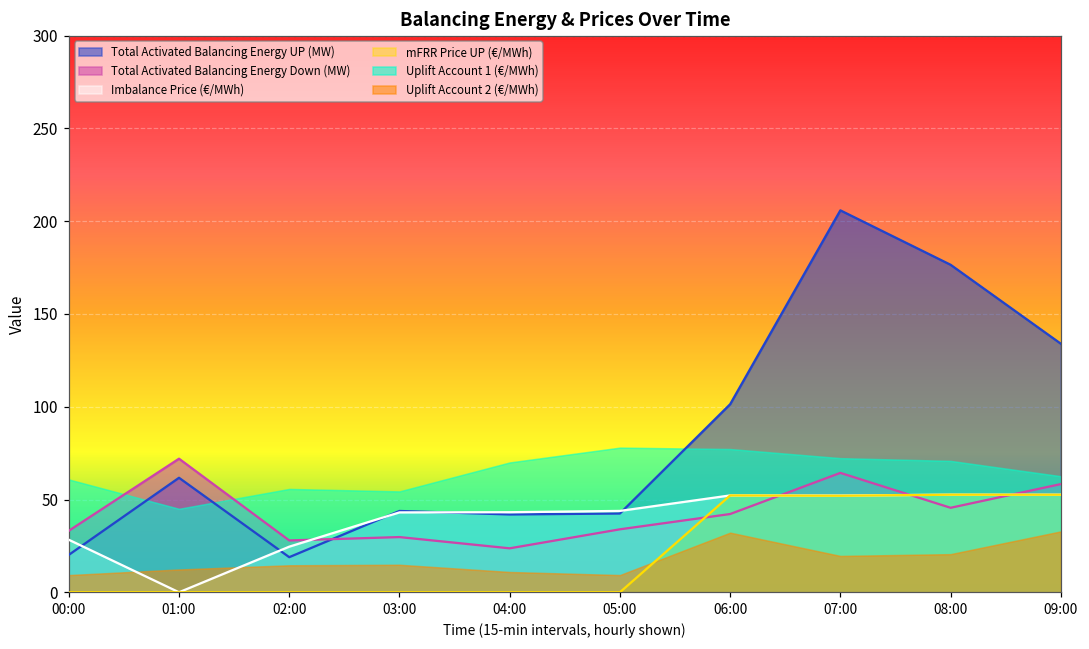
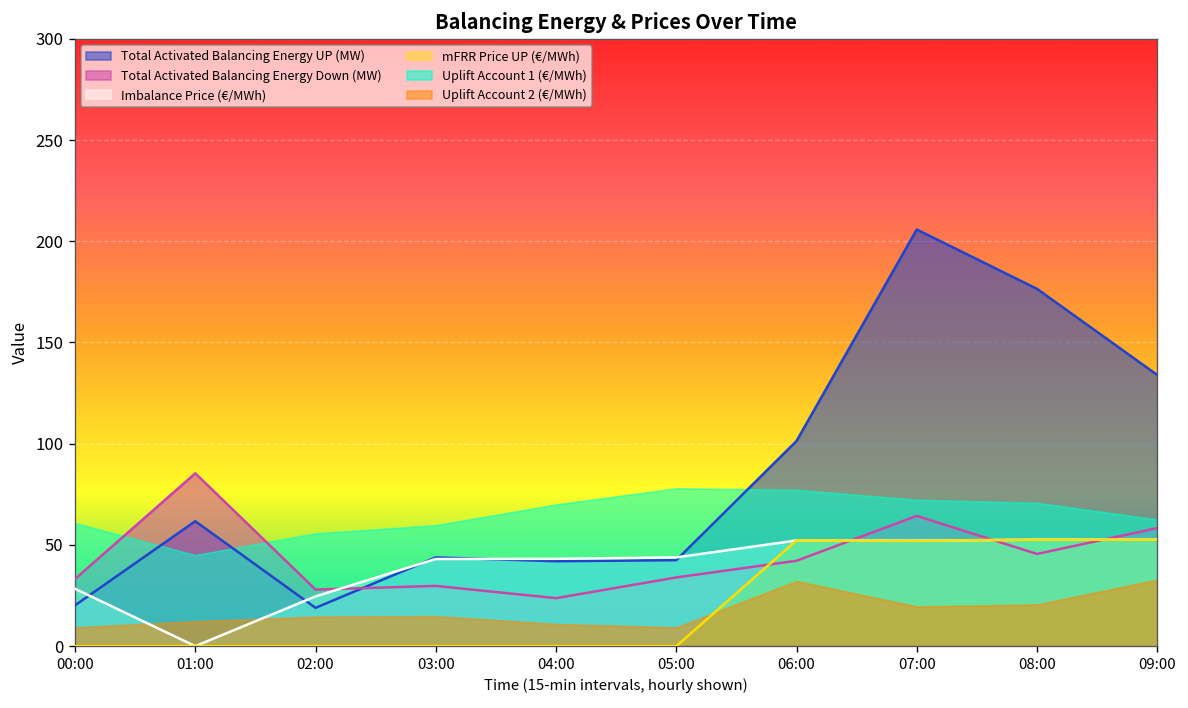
  {
    "Total Activated Balancing Energy UP (MW)": {
      "00:00": 20,
      "01:00": 62,
      "02:00": 19,
      "06:00": 101,
      "07:00": 206,
      "08:00": 176,
      "09:00": 134
    },
    "Total Activated Balancing Energy Down (MW)": {
      "00:00": 33,
-     "01:00": 72,
+     "01:00": 85,
      "02:00": 28,
      "03:00": 30,
      "04:00": 24,
      "05:00": 34,
      "06:00": 42,
      "07:00": 64,
      "08:00": 46,
      "09:00": 58
    },
    "Imbalance Price (€/MWh)": {
      "00:00": 28,
      "02:00": 25
    },
    "Uplift Account 1 (€/MWh)": {
      "00:00": 61,
      "01:00": 45,
      "02:00": 56,
-     "03:00": 54,
+     "03:00": 60,
      "04:00": 70,
      "05:00": 78,
      "06:00": 77,
      "07:00": 72,
      "08:00": 71,
      "09:00": 63
    }
  }
